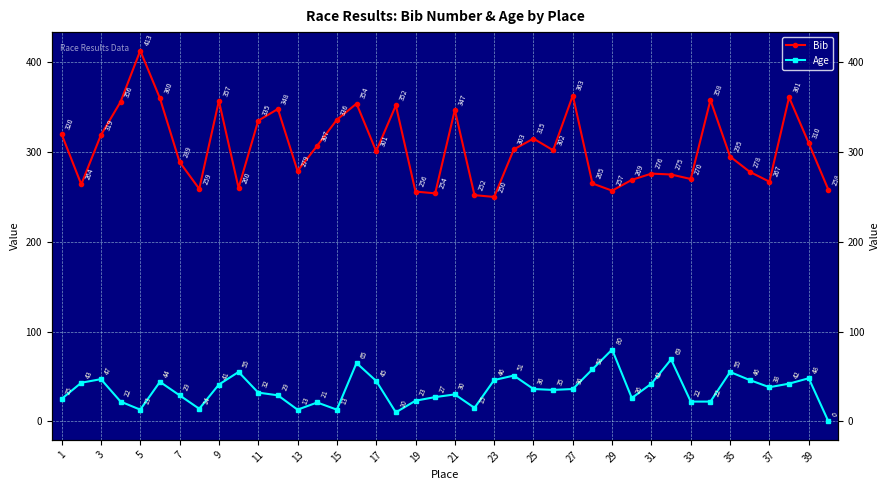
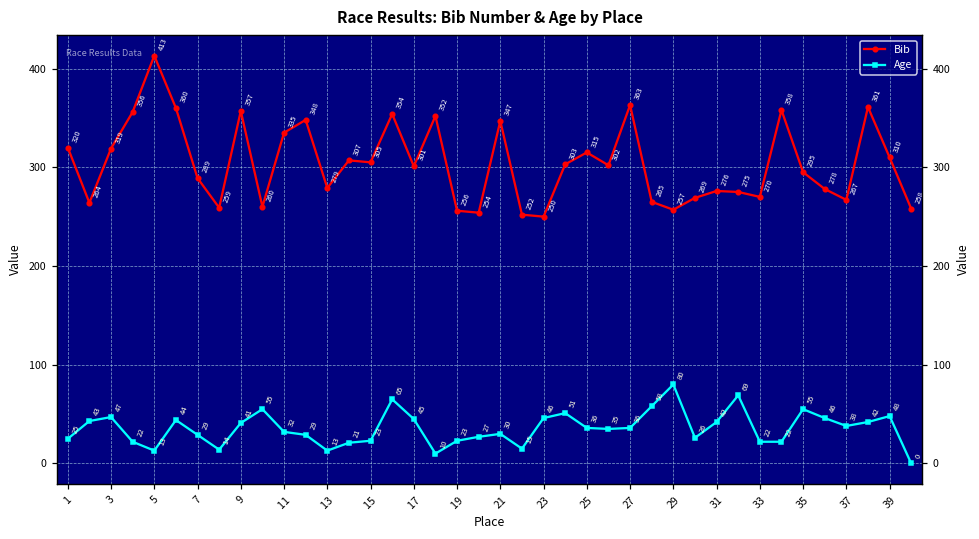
  {
    "Bib": {
      "1": 320,
      "3": 319,
      "5": 413,
      "7": 289,
      "9": 357,
      "11": 335,
      "13": 279,
-     "15": 336,
+     "15": 305,
      "17": 301,
      "19": 256,
      "21": 347,
      "23": 250,
      "25": 315,
      "27": 363,
      "29": 257,
      "31": 276,
      "33": 270,
      "35": 295,
      "37": 267,
      "39": 310
    },
    "Age": {
      "1": 25,
      "3": 47,
      "5": 13,
      "7": 29,
      "9": 41,
      "11": 32,
      "13": 13,
-     "15": 13,
+     "15": 23,
      "17": 45,
      "19": 23,
      "21": 30,
      "23": 46,
      "25": 36,
      "27": 36,
      "29": 80,
      "31": 42,
      "33": 22,
      "35": 55,
      "37": 38,
      "39": 48
    }
  }
